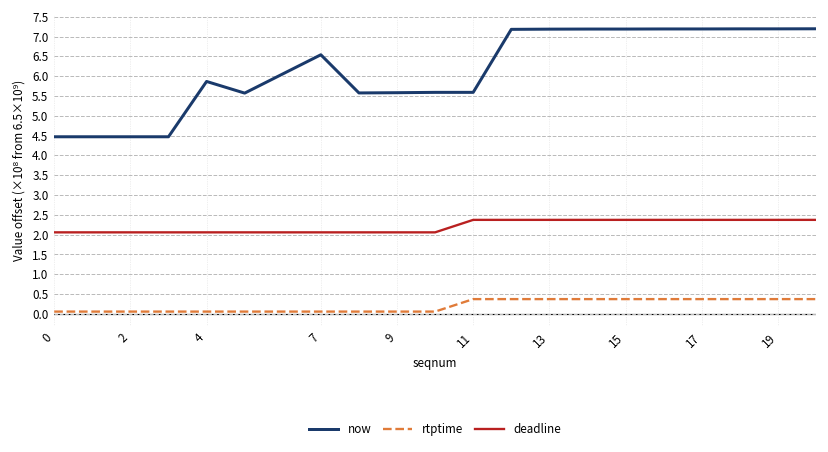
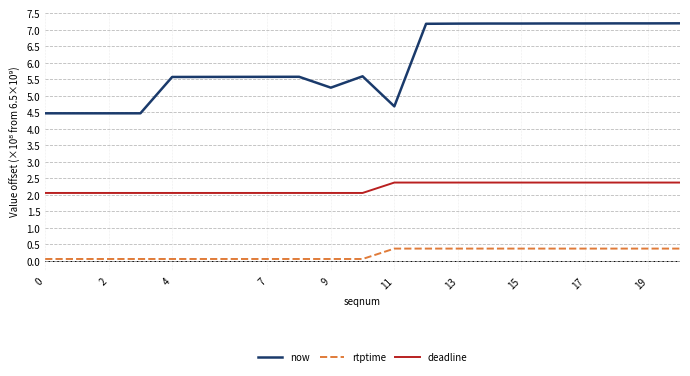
  {
    "now": {
      "0": 4.5,
      "2": 4.5,
-     "4": 5.9,
-     "7": 6.5,
-     "9": 5.6,
-     "11": 5.6,
+     "4": 5.6,
+     "7": 5.6,
+     "9": 5.2,
+     "11": 4.7,
      "13": 7.2,
      "15": 7.2,
      "17": 7.2,
      "19": 7.2
    },
    "rtptime": {
      "0": 0.1,
      "2": 0.1,
      "4": 0.1,
      "7": 0.1,
      "9": 0.1,
      "11": 0.4,
      "13": 0.4,
      "15": 0.4,
      "17": 0.4,
      "19": 0.4
    },
    "deadline": {
      "0": 2.1,
      "2": 2.1,
      "4": 2.1,
      "7": 2.1,
      "9": 2.1,
      "11": 2.4,
      "13": 2.4,
      "15": 2.4,
      "17": 2.4,
      "19": 2.4
    }
  }
